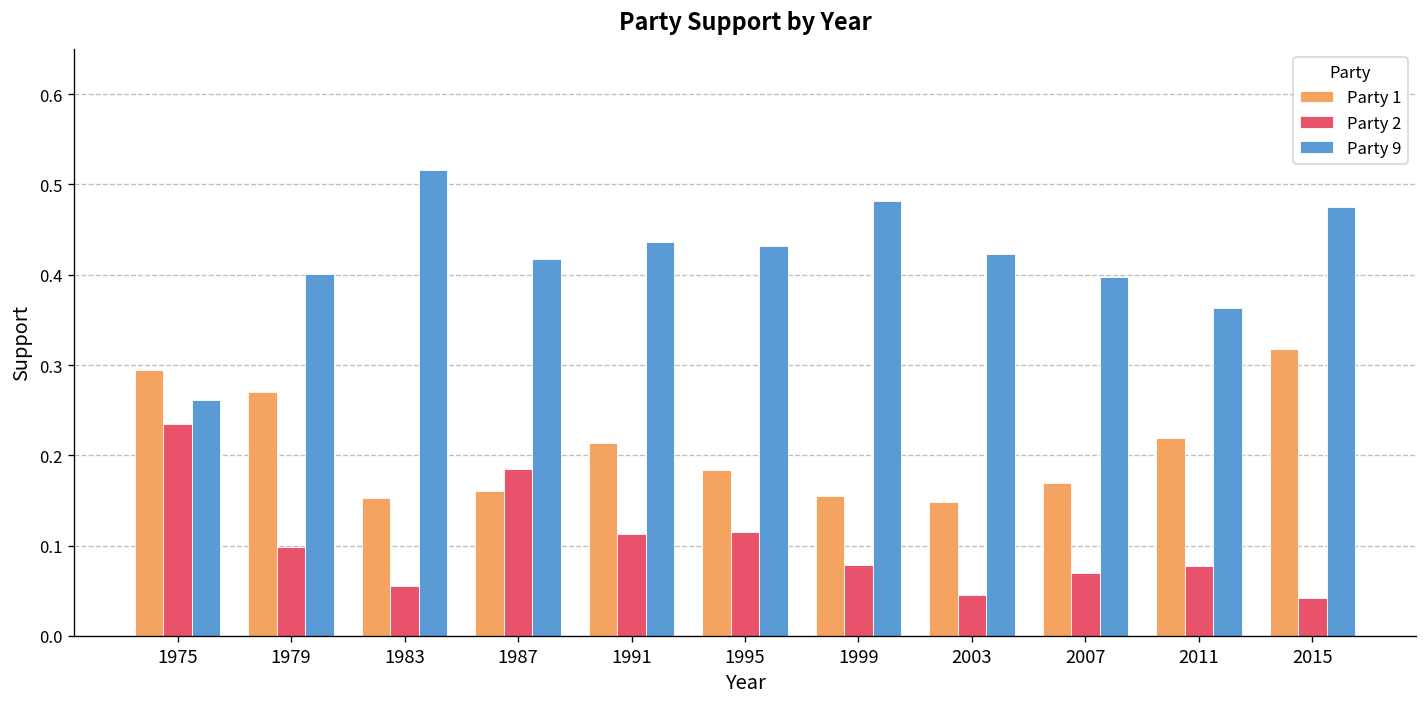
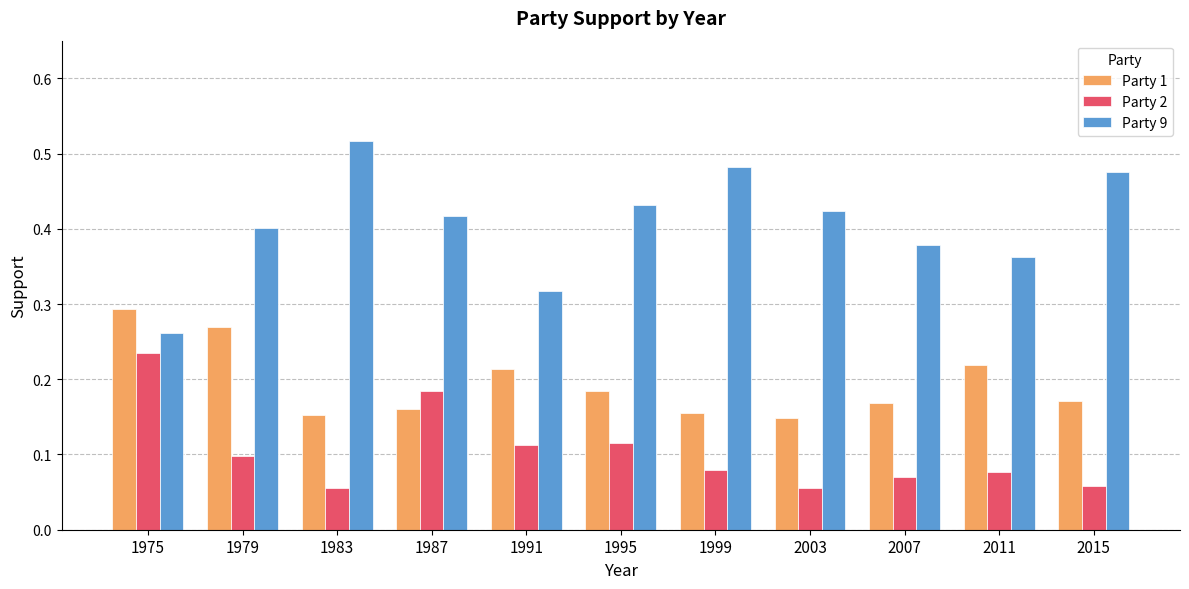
  {
    "Party 1": {
      "1975": 0.29,
      "1979": 0.27,
      "1983": 0.15,
      "1987": 0.16,
      "1991": 0.21,
      "1995": 0.18,
      "1999": 0.16,
      "2003": 0.15,
      "2007": 0.17,
      "2011": 0.22,
-     "2015": 0.32
+     "2015": 0.17
    },
    "Party 2": {
      "1975": 0.24,
      "1979": 0.10,
      "1983": 0.06,
      "1987": 0.19,
      "1991": 0.11,
      "1995": 0.12,
      "1999": 0.08,
-     "2003": 0.05,
+     "2003": 0.06,
      "2007": 0.07,
      "2011": 0.08,
-     "2015": 0.04
+     "2015": 0.06
    },
    "Party 9": {
      "1975": 0.26,
      "1979": 0.40,
      "1983": 0.52,
      "1987": 0.42,
-     "1991": 0.44,
+     "1991": 0.32,
      "1995": 0.43,
      "1999": 0.48,
      "2003": 0.42,
-     "2007": 0.40,
+     "2007": 0.38,
      "2011": 0.36,
      "2015": 0.48
    }
  }
